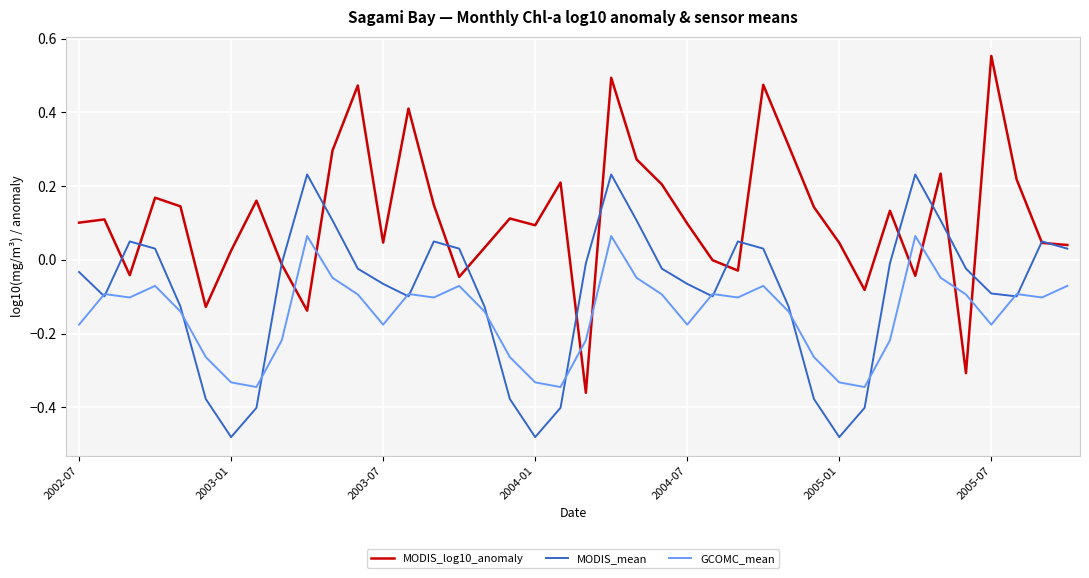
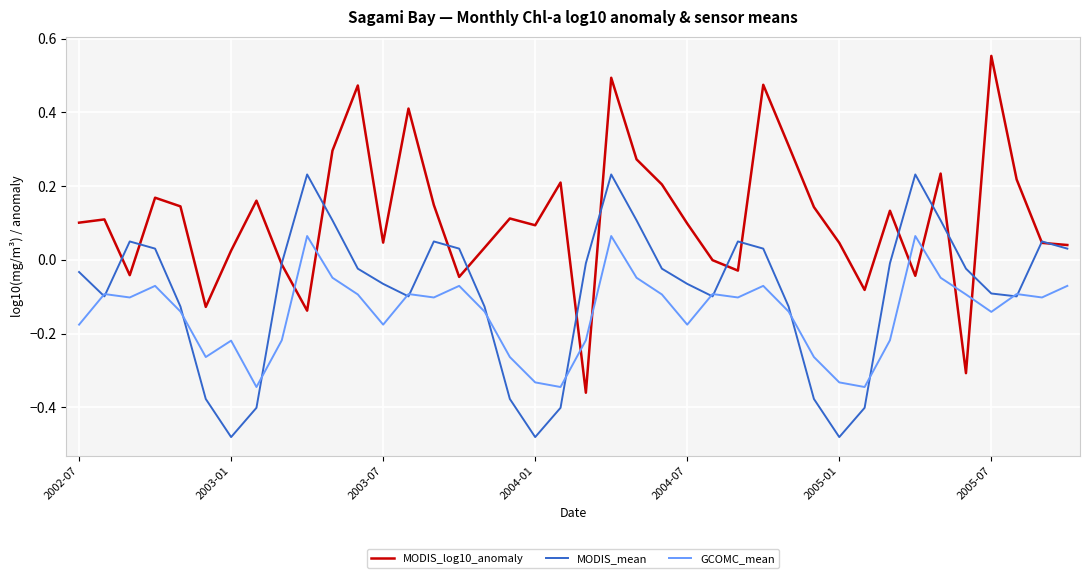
  {
    "MODIS_log10_anomaly": {
      "2002-07": 0.10,
      "2003-01": 0.03,
      "2003-07": 0.05,
      "2004-01": 0.09,
      "2004-07": 0.10,
      "2005-01": 0.05,
      "2005-07": 0.55
    },
    "MODIS_mean": {
      "2002-07": -0.03,
      "2003-01": -0.48,
      "2003-07": -0.06,
      "2004-01": -0.48,
      "2004-07": -0.06,
      "2005-01": -0.48,
      "2005-07": -0.09
    },
    "GCOMC_mean": {
      "2002-07": -0.18,
-     "2003-01": -0.33,
+     "2003-01": -0.22,
      "2003-07": -0.18,
      "2004-01": -0.33,
      "2004-07": -0.18,
      "2005-01": -0.33,
-     "2005-07": -0.18
+     "2005-07": -0.14
    }
  }
